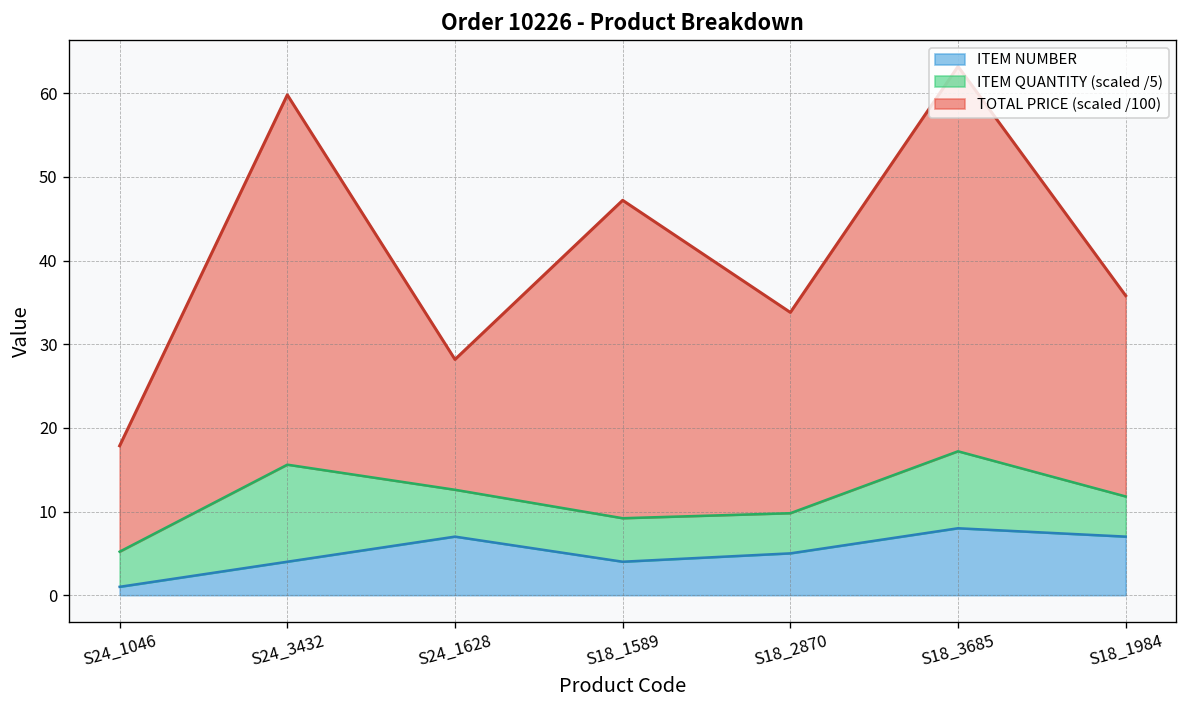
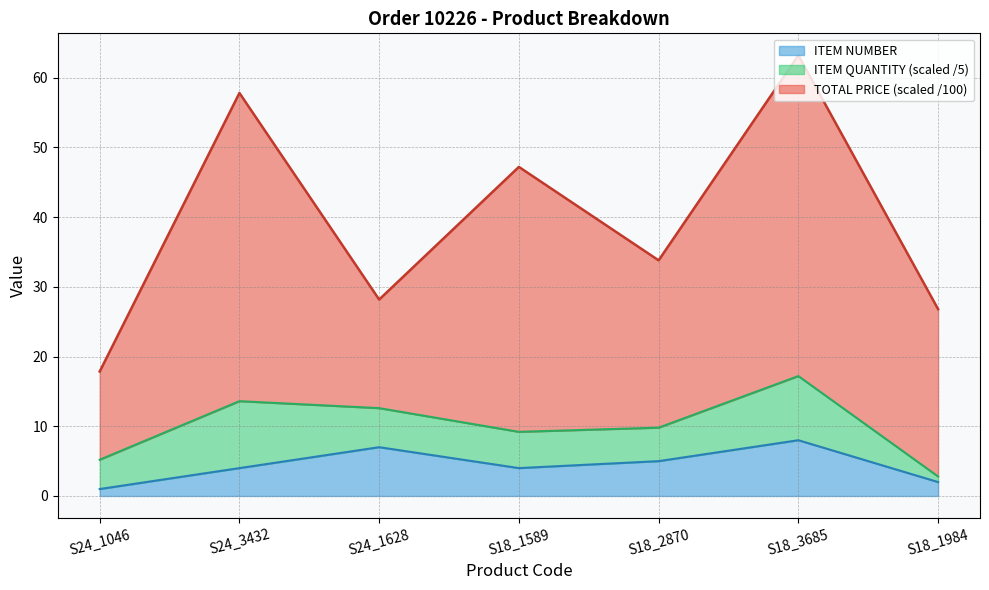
  {
    "ITEM NUMBER": {
      "S24_1046": 1,
      "S24_3432": 4,
      "S24_1628": 7,
      "S18_1589": 4,
      "S18_2870": 5,
      "S18_3685": 8,
-     "S18_1984": 7
+     "S18_1984": 2
    },
    "ITEM QUANTITY (scaled /5)": {
      "S24_1046": 4,
-     "S24_3432": 12,
+     "S24_3432": 10,
      "S24_1628": 6,
      "S18_1589": 5,
      "S18_2870": 5,
      "S18_3685": 9,
-     "S18_1984": 5
+     "S18_1984": 1
    },
    "TOTAL PRICE (scaled /100)": {
      "S24_1046": 13,
      "S24_3432": 44,
      "S24_1628": 16,
      "S18_1589": 38,
      "S18_2870": 24,
      "S18_1984": 24
    }
  }
